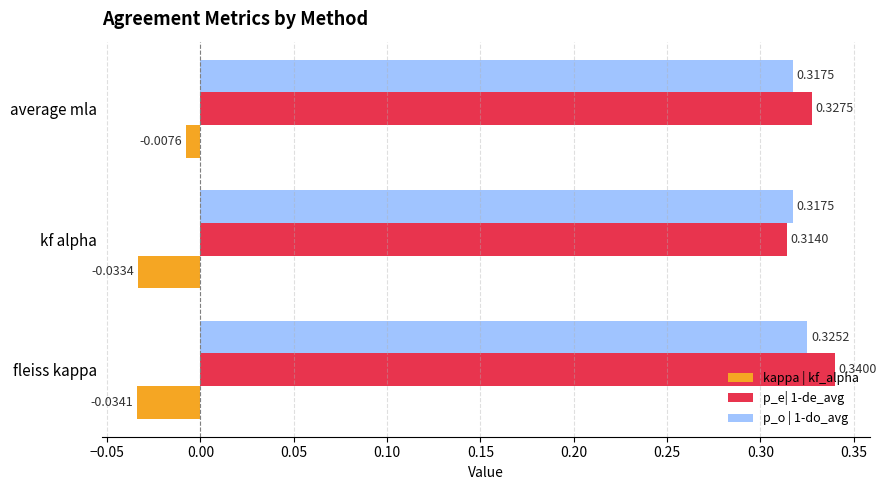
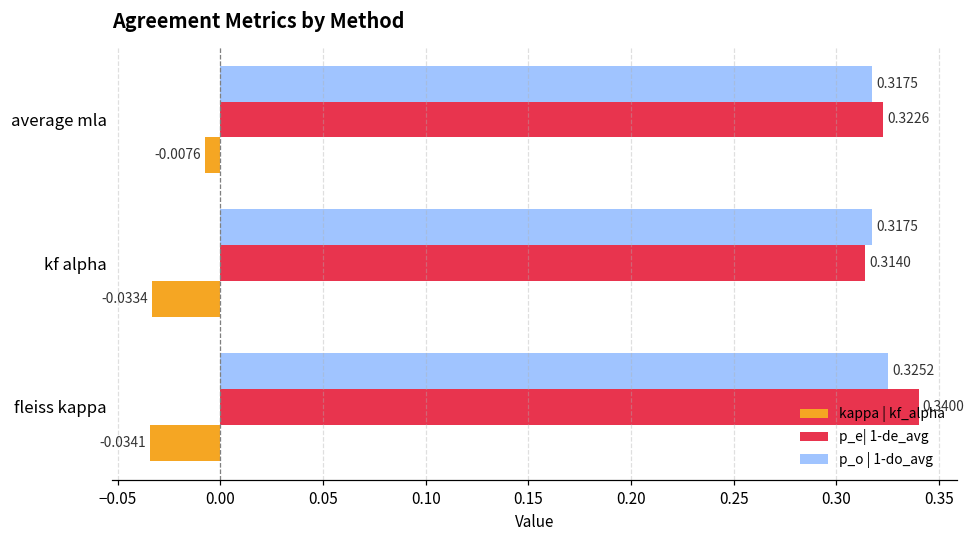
  {
    "kappa | kf_alpha": {
      "average mla": -0.0076,
      "kf alpha": -0.0334,
      "fleiss kappa": -0.0341
    },
    "p_e| 1-de_avg": {
-     "average mla": 0.3275,
+     "average mla": 0.3226,
      "kf alpha": 0.3140,
      "fleiss kappa": 0.3400
    },
    "p_o | 1-do_avg": {
      "average mla": 0.3175,
      "kf alpha": 0.3175,
      "fleiss kappa": 0.3252
    }
  }
